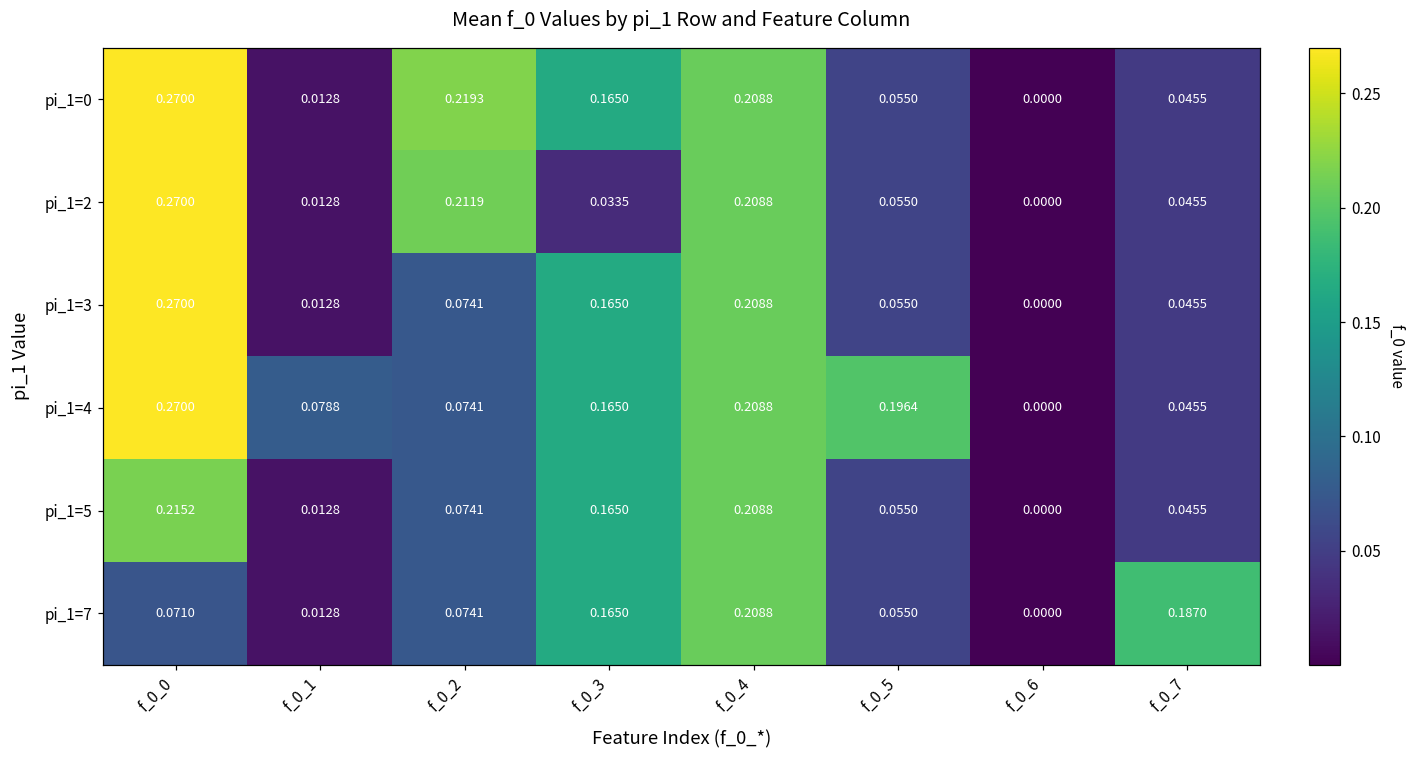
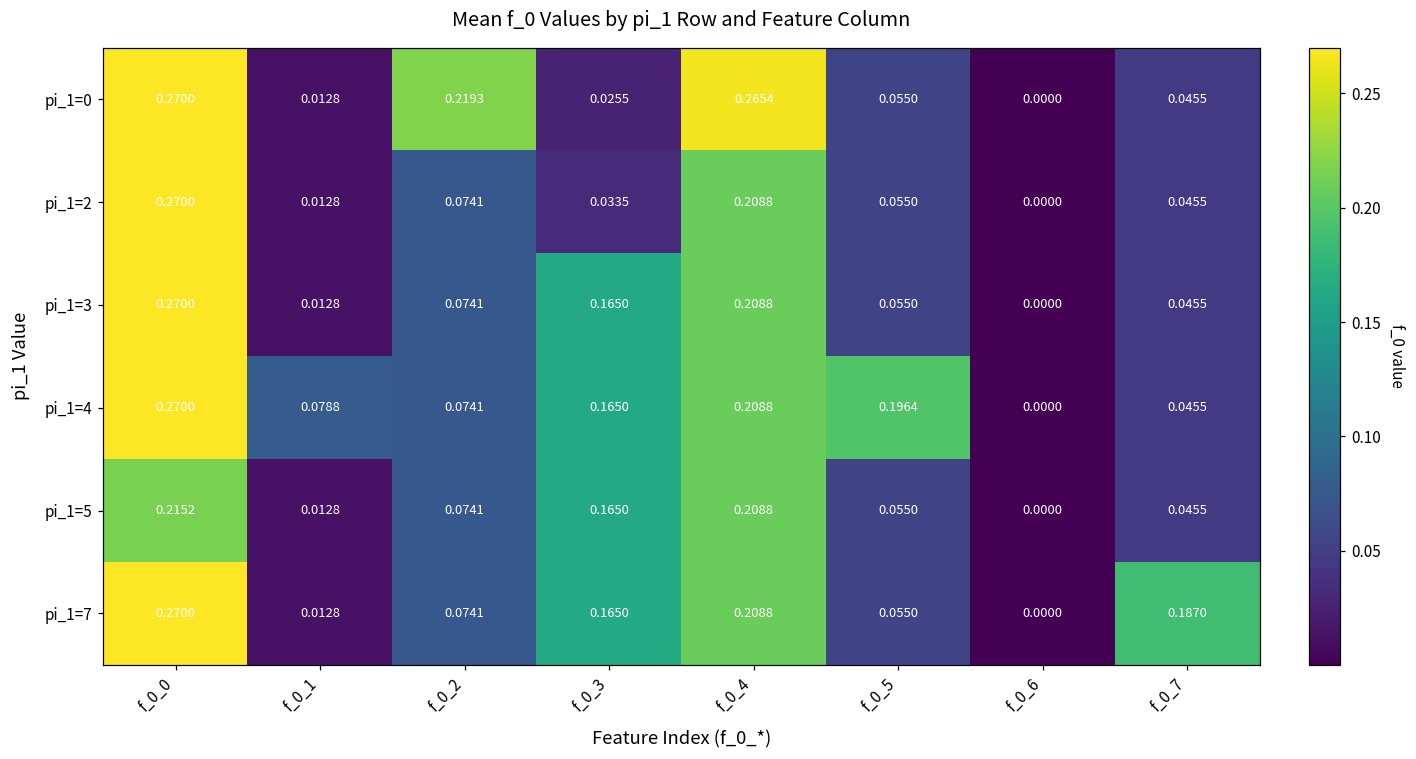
  {
    "pi_1=0": {
      "f_0_0": 0.2700,
      "f_0_1": 0.0128,
      "f_0_2": 0.2193,
-     "f_0_3": 0.1650,
-     "f_0_4": 0.2088,
+     "f_0_3": 0.0255,
+     "f_0_4": 0.2654,
      "f_0_5": 0.0550,
      "f_0_6": 0.0000,
      "f_0_7": 0.0455
    },
    "pi_1=2": {
      "f_0_0": 0.2700,
      "f_0_1": 0.0128,
-     "f_0_2": 0.2119,
+     "f_0_2": 0.0741,
      "f_0_3": 0.0335,
      "f_0_4": 0.2088,
      "f_0_5": 0.0550,
      "f_0_6": 0.0000,
      "f_0_7": 0.0455
    },
    "pi_1=3": {
      "f_0_0": 0.2700,
      "f_0_1": 0.0128,
      "f_0_2": 0.0741,
      "f_0_3": 0.1650,
      "f_0_4": 0.2088,
      "f_0_5": 0.0550,
      "f_0_6": 0.0000,
      "f_0_7": 0.0455
    },
    "pi_1=4": {
      "f_0_0": 0.2700,
      "f_0_1": 0.0788,
      "f_0_2": 0.0741,
      "f_0_3": 0.1650,
      "f_0_4": 0.2088,
      "f_0_5": 0.1964,
      "f_0_6": 0.0000,
      "f_0_7": 0.0455
    },
    "pi_1=5": {
      "f_0_0": 0.2152,
      "f_0_1": 0.0128,
      "f_0_2": 0.0741,
      "f_0_3": 0.1650,
      "f_0_4": 0.2088,
      "f_0_5": 0.0550,
      "f_0_6": 0.0000,
      "f_0_7": 0.0455
    },
    "pi_1=7": {
-     "f_0_0": 0.0710,
+     "f_0_0": 0.2700,
      "f_0_1": 0.0128,
      "f_0_2": 0.0741,
      "f_0_3": 0.1650,
      "f_0_4": 0.2088,
      "f_0_5": 0.0550,
      "f_0_6": 0.0000,
      "f_0_7": 0.1870
    }
  }
